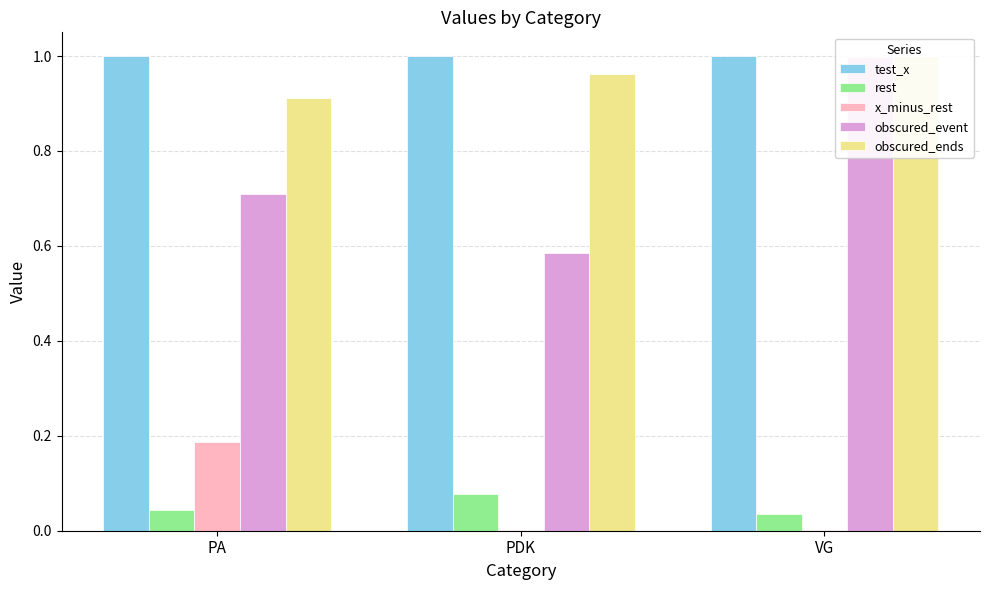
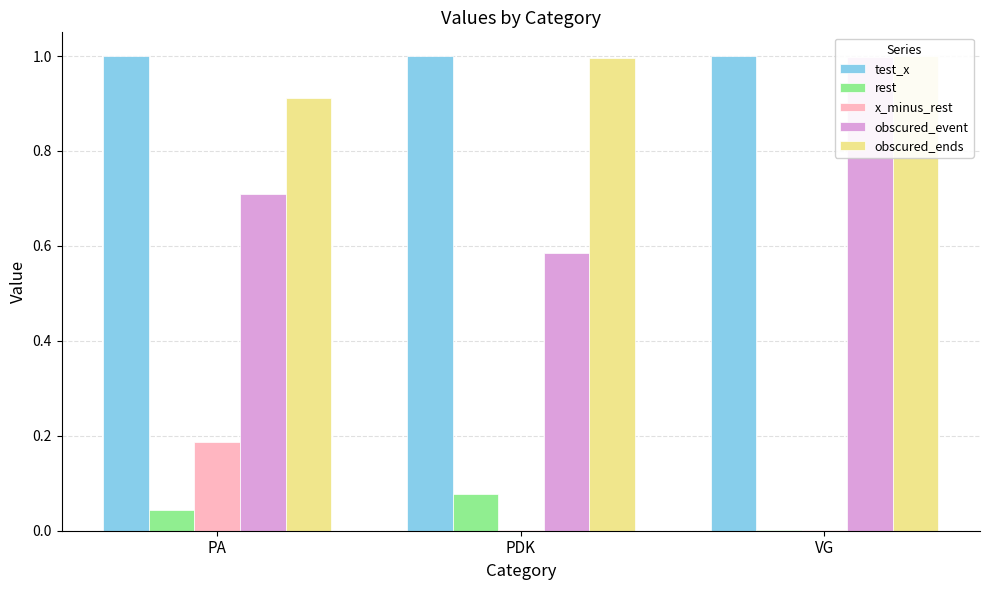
  {
    "test_x": {
      "PA": 1.00,
      "PDK": 1.00,
      "VG": 1.00
    },
    "rest": {
      "PA": 0.04,
      "PDK": 0.08,
-     "VG": 0.04
+     "VG": 0.00
    },
    "obscured_ends": {
      "PA": 0.91,
-     "PDK": 0.96
+     "PDK": 1.00
    }
  }
